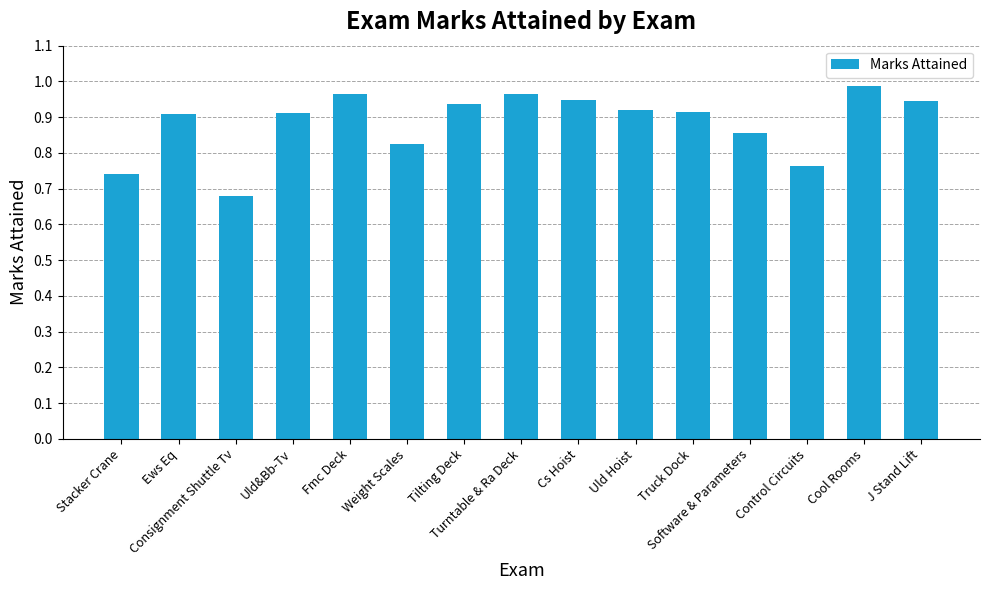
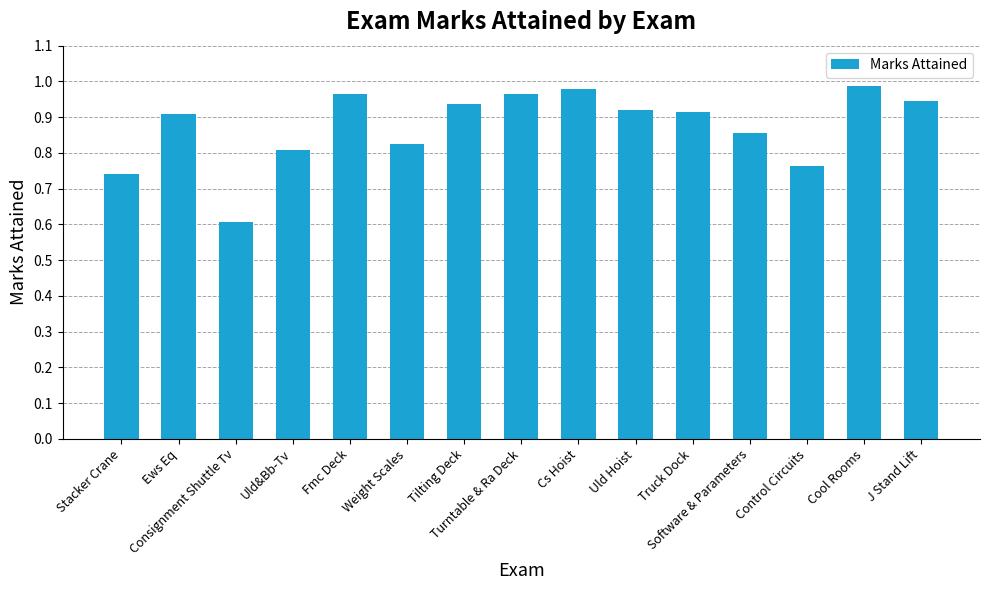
  {
    "Stacker Crane": 0.74,
    "Ews Eq": 0.91,
-   "Consignment Shuttle Tv": 0.68,
-   "Uld&Bb-Tv": 0.91,
+   "Consignment Shuttle Tv": 0.61,
+   "Uld&Bb-Tv": 0.81,
    "Fmc Deck": 0.97,
    "Weight Scales": 0.83,
    "Tilting Deck": 0.94,
    "Turntable & Ra Deck": 0.96,
-   "Cs Hoist": 0.95,
+   "Cs Hoist": 0.98,
    "Uld Hoist": 0.92,
    "Truck Dock": 0.92,
    "Software & Parameters": 0.86,
    "Control Circuits": 0.76,
    "Cool Rooms": 0.99,
    "J Stand Lift": 0.95
  }
